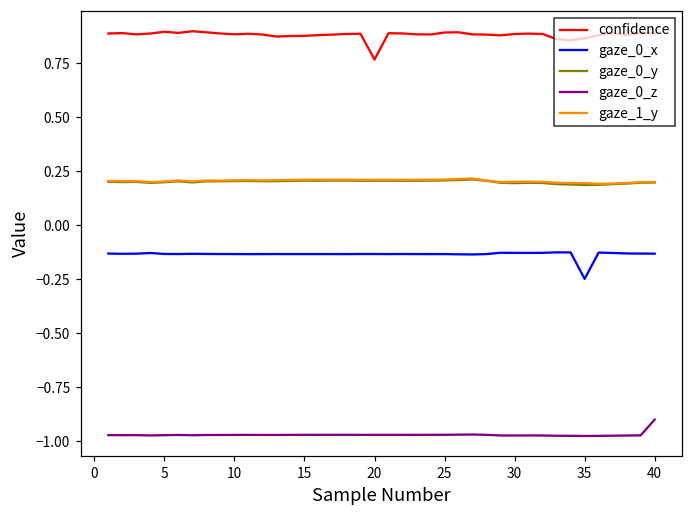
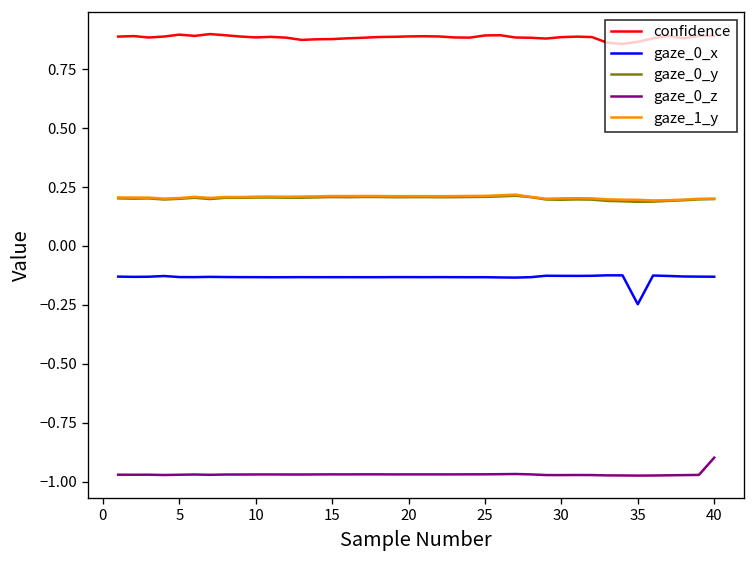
  {
    "confidence": {
      "5": 0.90,
      "10": 0.88,
      "15": 0.88,
-     "20": 0.77,
+     "20": 0.89,
      "25": 0.89,
      "30": 0.89
    },
    "gaze_0_x": {
      "5": -0.13,
      "10": -0.13,
      "15": -0.13,
      "20": -0.13,
      "25": -0.13,
      "30": -0.13,
      "35": -0.25,
      "40": -0.13
    },
    "gaze_0_z": {
      "5": -0.97,
      "10": -0.97,
      "15": -0.97,
      "20": -0.97,
      "25": -0.97,
      "30": -0.97,
      "35": -0.97,
      "40": -0.90
    }
  }
